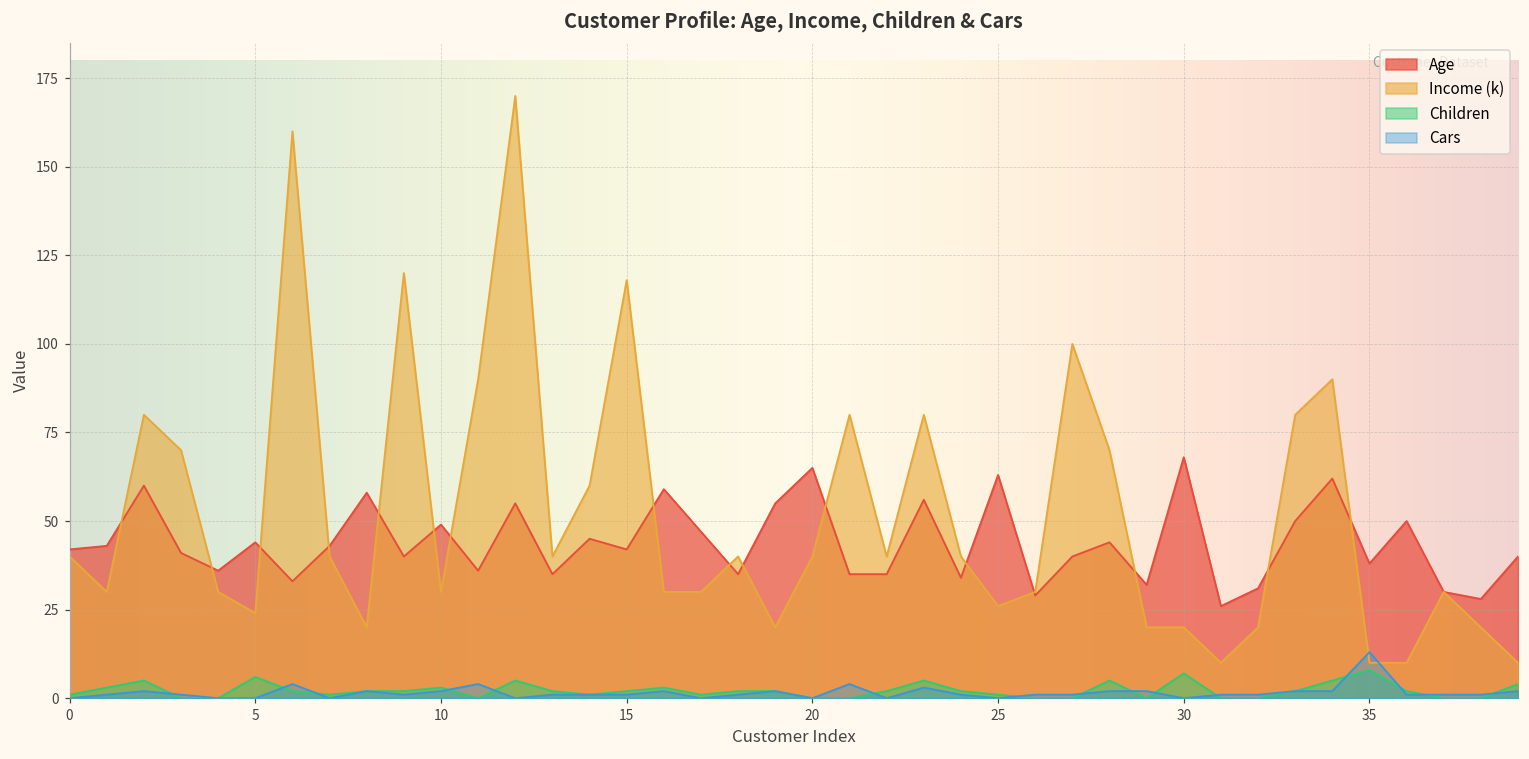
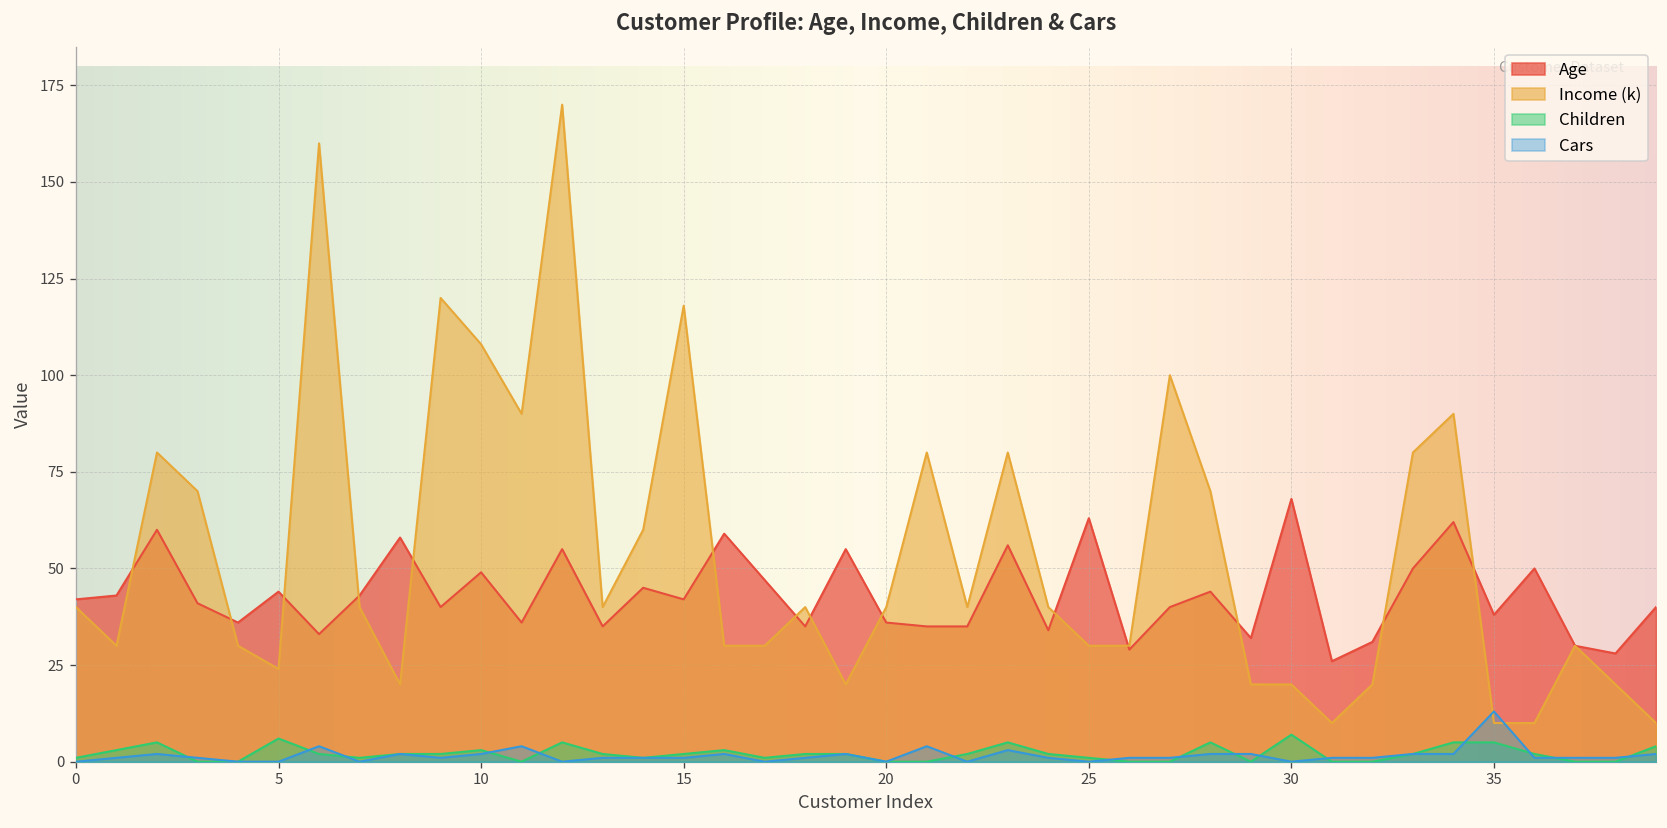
  {
    "Age": {
      "0": 42,
      "5": 44,
      "10": 49,
      "15": 42,
-     "20": 65,
+     "20": 36,
      "25": 63,
      "30": 68,
      "35": 38
    },
    "Income (k)": {
      "0": 40,
      "5": 24,
-     "10": 30,
+     "10": 108,
      "15": 118,
      "20": 40,
-     "25": 26,
+     "25": 30,
      "30": 20,
      "35": 10
    },
    "Children": {
      "0": 1,
      "5": 6,
      "10": 3,
      "15": 2,
      "25": 1,
      "30": 7,
-     "35": 8
+     "35": 5
    },
    "Cars": {
      "0": 0,
      "5": 0,
      "10": 2,
      "15": 1,
      "25": 0,
      "30": 0,
      "35": 13
    }
  }
